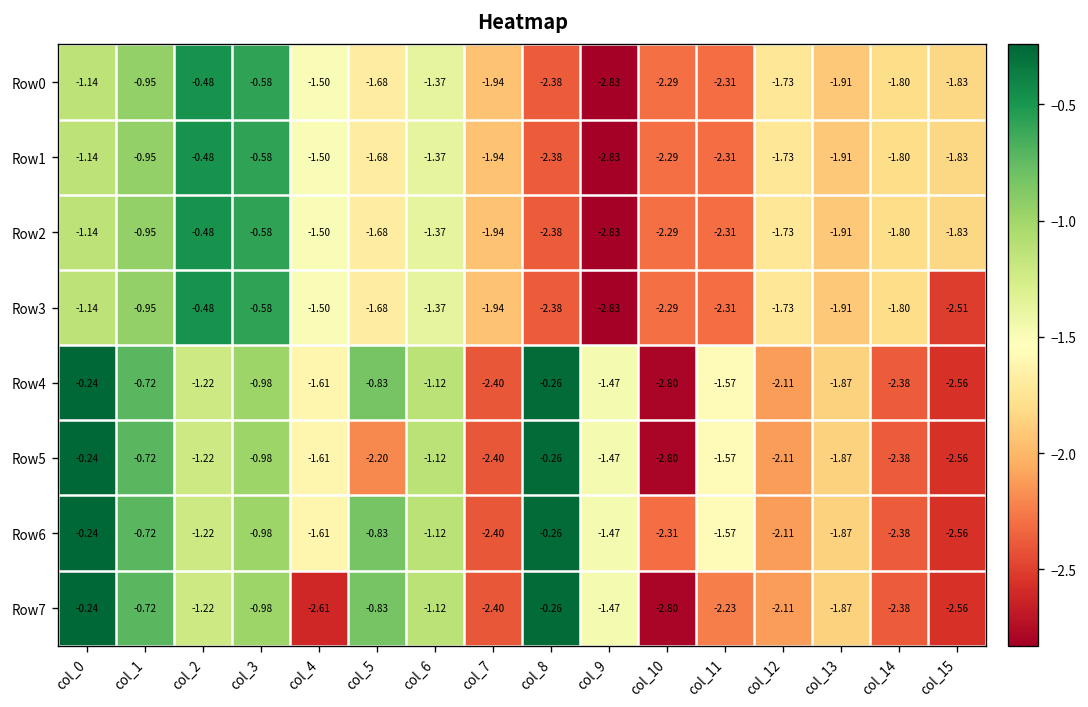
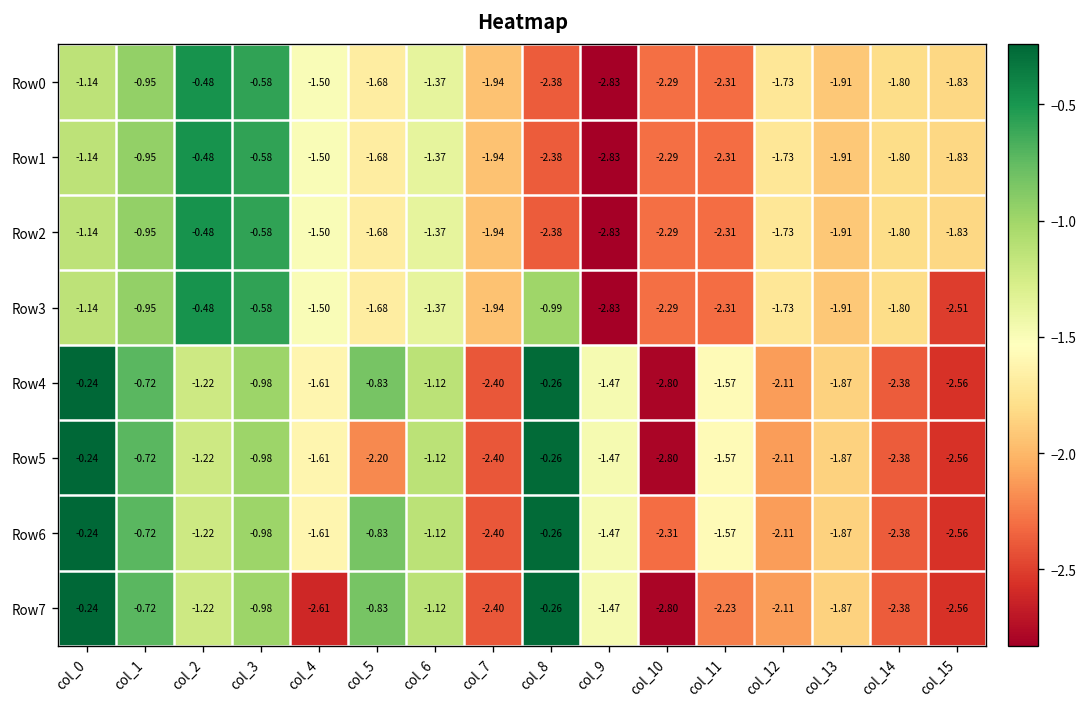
  {
    "Row0": {
      "col_0": -1.14,
      "col_1": -0.95,
      "col_2": -0.48,
      "col_3": -0.58,
      "col_4": -1.50,
      "col_5": -1.68,
      "col_6": -1.37,
      "col_7": -1.94,
      "col_8": -2.38,
      "col_9": -2.83,
      "col_10": -2.29,
      "col_11": -2.31,
      "col_12": -1.73,
      "col_13": -1.91,
      "col_14": -1.80,
      "col_15": -1.83
    },
    "Row1": {
      "col_0": -1.14,
      "col_1": -0.95,
      "col_2": -0.48,
      "col_3": -0.58,
      "col_4": -1.50,
      "col_5": -1.68,
      "col_6": -1.37,
      "col_7": -1.94,
      "col_8": -2.38,
      "col_9": -2.83,
      "col_10": -2.29,
      "col_11": -2.31,
      "col_12": -1.73,
      "col_13": -1.91,
      "col_14": -1.80,
      "col_15": -1.83
    },
    "Row2": {
      "col_0": -1.14,
      "col_1": -0.95,
      "col_2": -0.48,
      "col_3": -0.58,
      "col_4": -1.50,
      "col_5": -1.68,
      "col_6": -1.37,
      "col_7": -1.94,
      "col_8": -2.38,
      "col_9": -2.83,
      "col_10": -2.29,
      "col_11": -2.31,
      "col_12": -1.73,
      "col_13": -1.91,
      "col_14": -1.80,
      "col_15": -1.83
    },
    "Row3": {
      "col_0": -1.14,
      "col_1": -0.95,
      "col_2": -0.48,
      "col_3": -0.58,
      "col_4": -1.50,
      "col_5": -1.68,
      "col_6": -1.37,
      "col_7": -1.94,
-     "col_8": -2.38,
+     "col_8": -0.99,
      "col_9": -2.83,
      "col_10": -2.29,
      "col_11": -2.31,
      "col_12": -1.73,
      "col_13": -1.91,
      "col_14": -1.80,
      "col_15": -2.51
    },
    "Row4": {
      "col_0": -0.24,
      "col_1": -0.72,
      "col_2": -1.22,
      "col_3": -0.98,
      "col_4": -1.61,
      "col_5": -0.83,
      "col_6": -1.12,
      "col_7": -2.40,
      "col_8": -0.26,
      "col_9": -1.47,
      "col_10": -2.80,
      "col_11": -1.57,
      "col_12": -2.11,
      "col_13": -1.87,
      "col_14": -2.38,
      "col_15": -2.56
    },
    "Row5": {
      "col_0": -0.24,
      "col_1": -0.72,
      "col_2": -1.22,
      "col_3": -0.98,
      "col_4": -1.61,
      "col_5": -2.20,
      "col_6": -1.12,
      "col_7": -2.40,
      "col_8": -0.26,
      "col_9": -1.47,
      "col_10": -2.80,
      "col_11": -1.57,
      "col_12": -2.11,
      "col_13": -1.87,
      "col_14": -2.38,
      "col_15": -2.56
    },
    "Row6": {
      "col_0": -0.24,
      "col_1": -0.72,
      "col_2": -1.22,
      "col_3": -0.98,
      "col_4": -1.61,
      "col_5": -0.83,
      "col_6": -1.12,
      "col_7": -2.40,
      "col_8": -0.26,
      "col_9": -1.47,
      "col_10": -2.31,
      "col_11": -1.57,
      "col_12": -2.11,
      "col_13": -1.87,
      "col_14": -2.38,
      "col_15": -2.56
    },
    "Row7": {
      "col_0": -0.24,
      "col_1": -0.72,
      "col_2": -1.22,
      "col_3": -0.98,
      "col_4": -2.61,
      "col_5": -0.83,
      "col_6": -1.12,
      "col_7": -2.40,
      "col_8": -0.26,
      "col_9": -1.47,
      "col_10": -2.80,
      "col_11": -2.23,
      "col_12": -2.11,
      "col_13": -1.87,
      "col_14": -2.38,
      "col_15": -2.56
    }
  }
